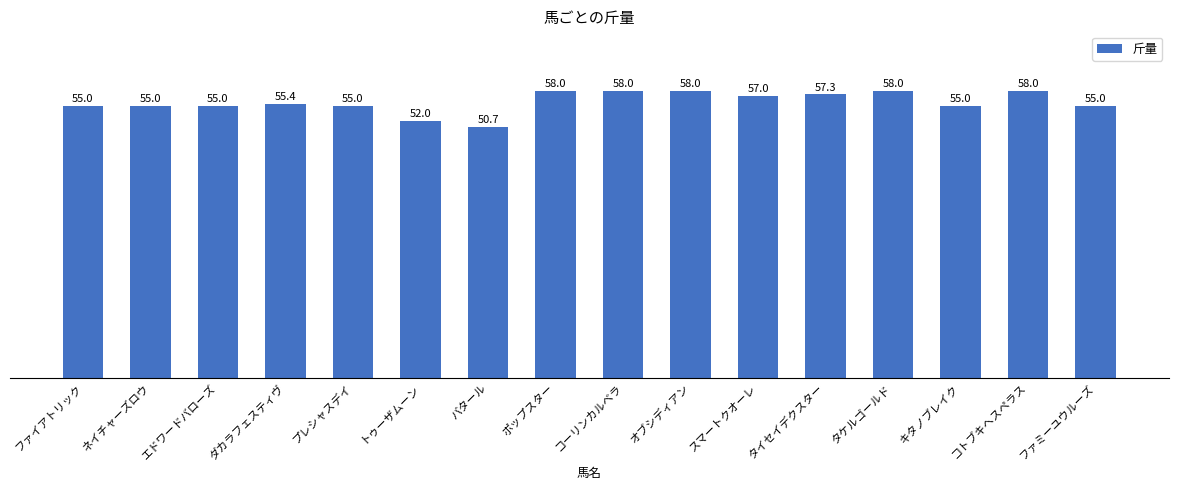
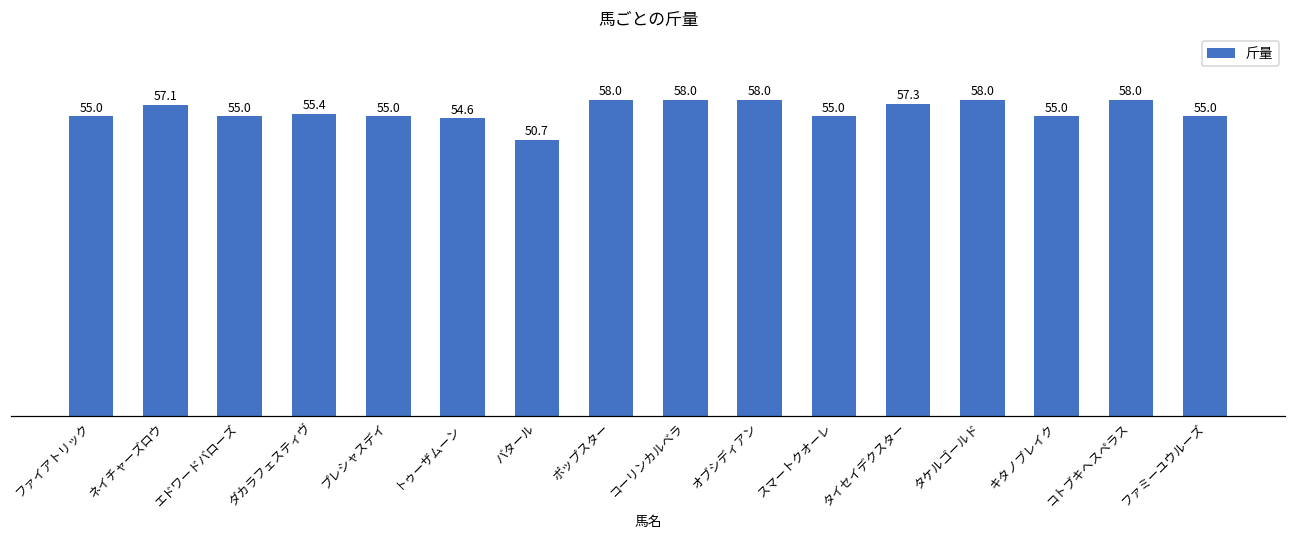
  {
    "ファイアトリック": 55.0,
-   "ネイチャーズロウ": 55.0,
+   "ネイチャーズロウ": 57.1,
    "エドワードバローズ": 55.0,
    "ダカラフェスティヴ": 55.4,
    "プレシャスデイ": 55.0,
-   "トゥーザムーン": 52.0,
+   "トゥーザムーン": 54.6,
    "バタール": 50.7,
    "ポップスター": 58.0,
    "コーリンカルベラ": 58.0,
    "オブシディアン": 58.0,
-   "スマートクオーレ": 57.0,
+   "スマートクオーレ": 55.0,
    "タイセイデクスター": 57.3,
    "タケルゴールド": 58.0,
    "キタノブレイク": 55.0,
    "コトブキヘスペラス": 58.0,
    "ファミーユウルーズ": 55.0
  }
